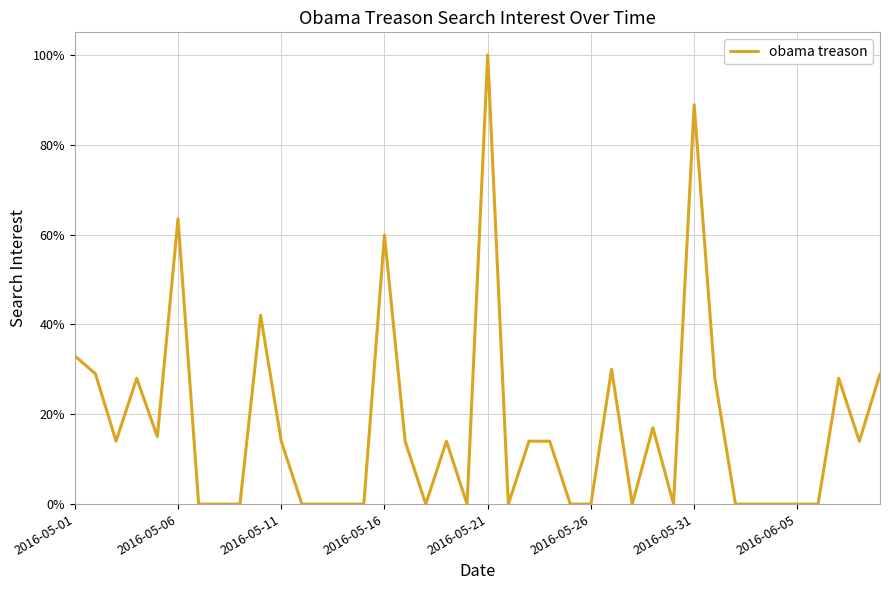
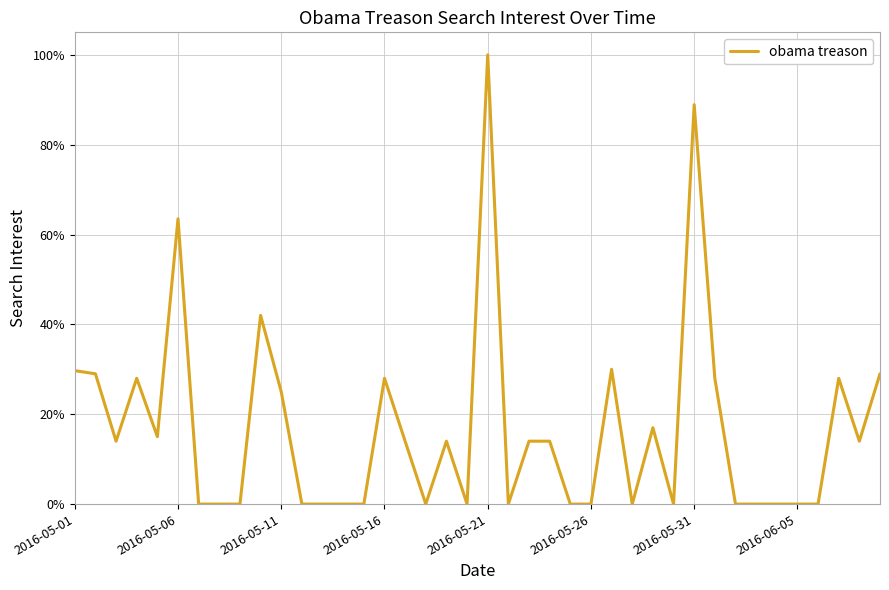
  {
-   "2016-05-01": "33%",
+   "2016-05-01": "30%",
    "2016-05-06": "64%",
-   "2016-05-11": "14%",
-   "2016-05-16": "60%",
+   "2016-05-11": "25%",
+   "2016-05-16": "28%",
    "2016-05-21": "100%",
    "2016-05-26": "0%",
    "2016-05-31": "89%",
    "2016-06-05": "0%"
  }
